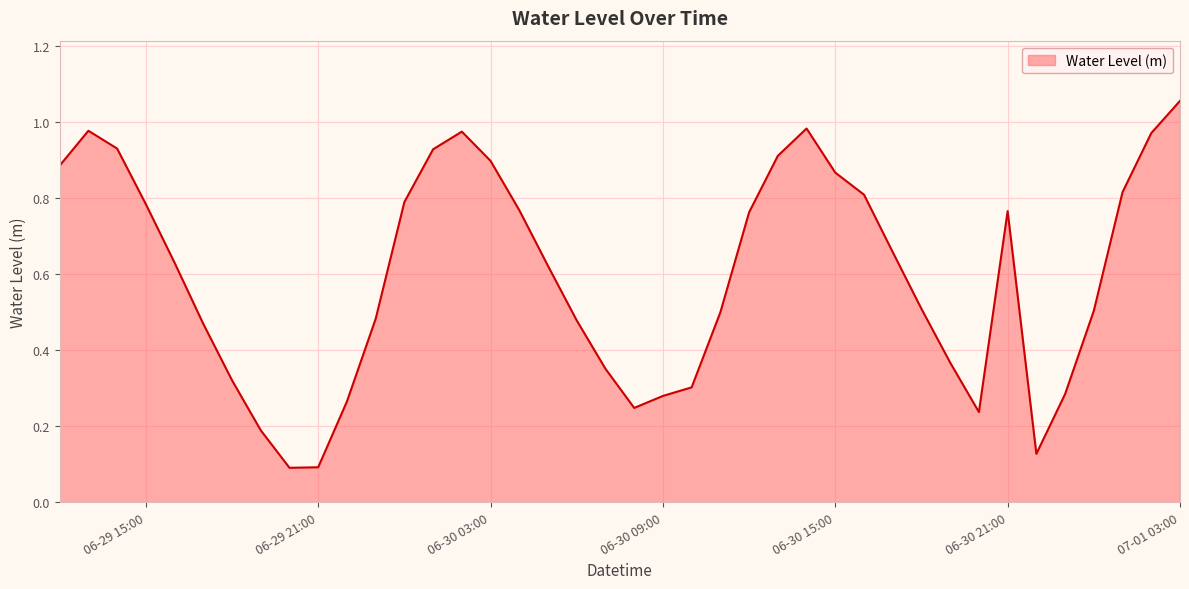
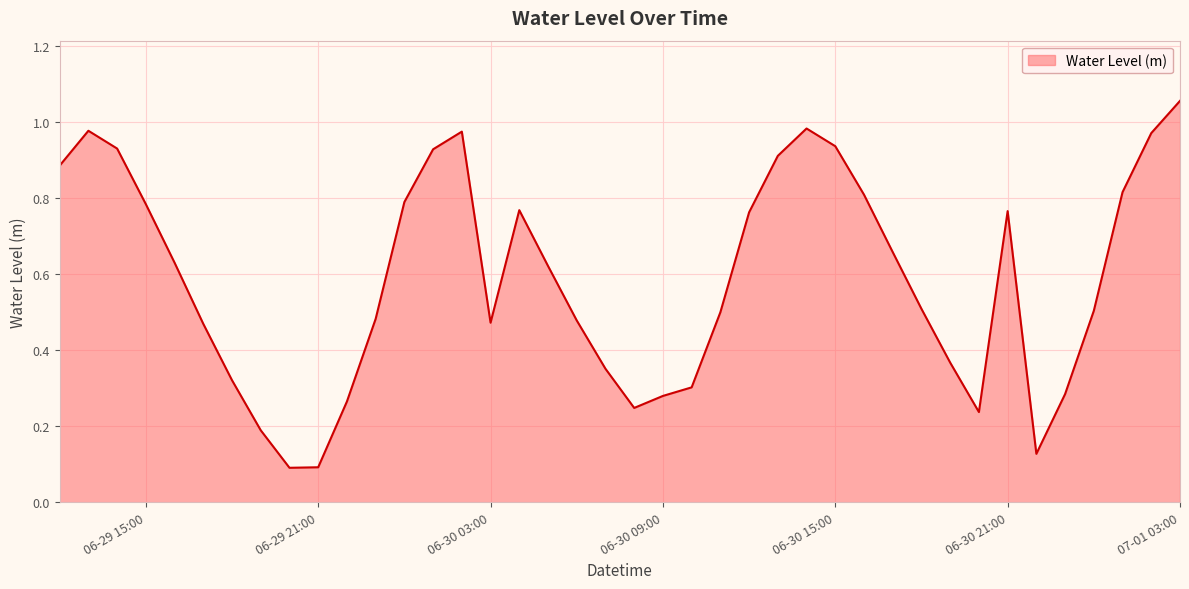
  {
    "06-29 15:00": 0.78,
    "06-29 21:00": 0.09,
-   "06-30 03:00": 0.90,
+   "06-30 03:00": 0.47,
    "06-30 09:00": 0.28,
-   "06-30 15:00": 0.87,
+   "06-30 15:00": 0.94,
    "06-30 21:00": 0.76,
    "07-01 03:00": 1.05
  }
